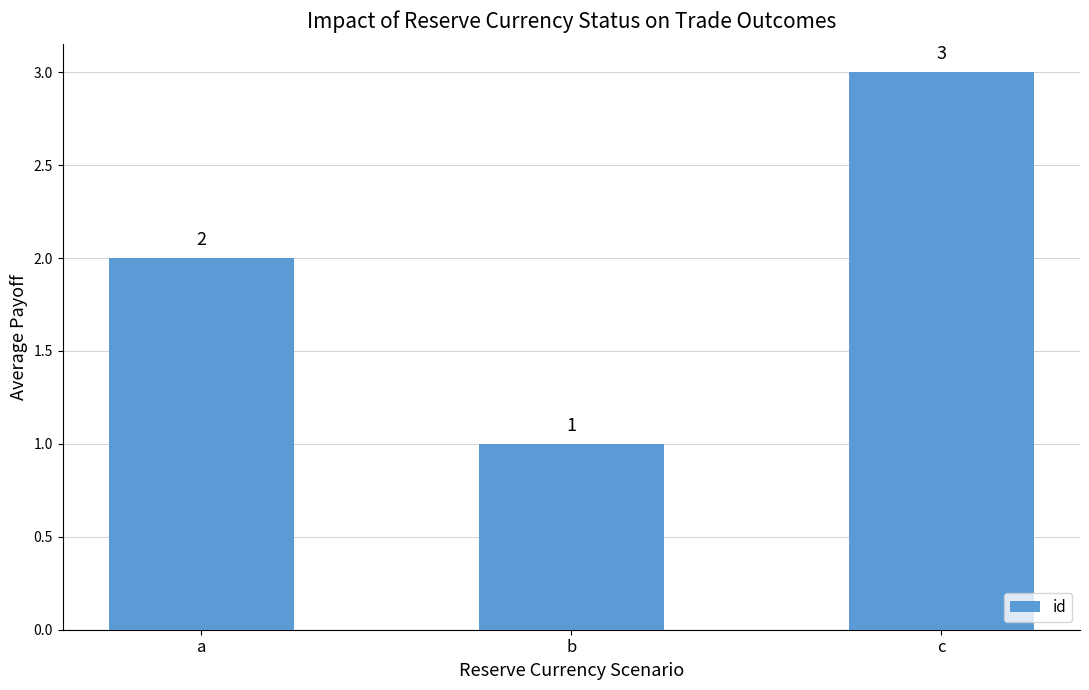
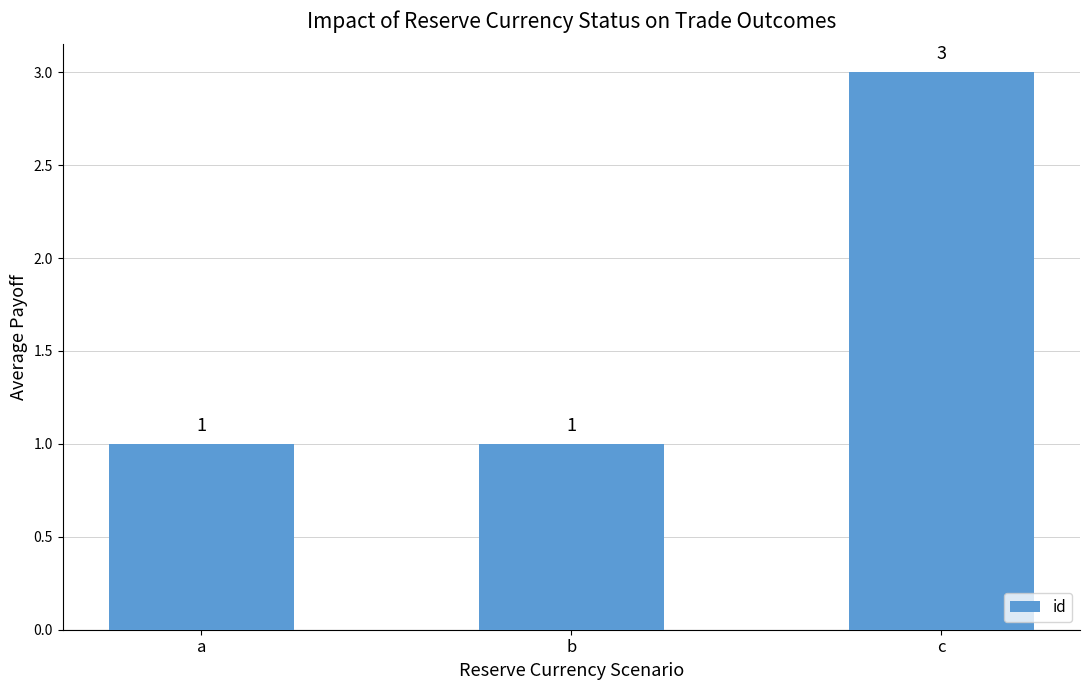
  {
-   "a": 2,
+   "a": 1,
    "b": 1,
    "c": 3
  }
